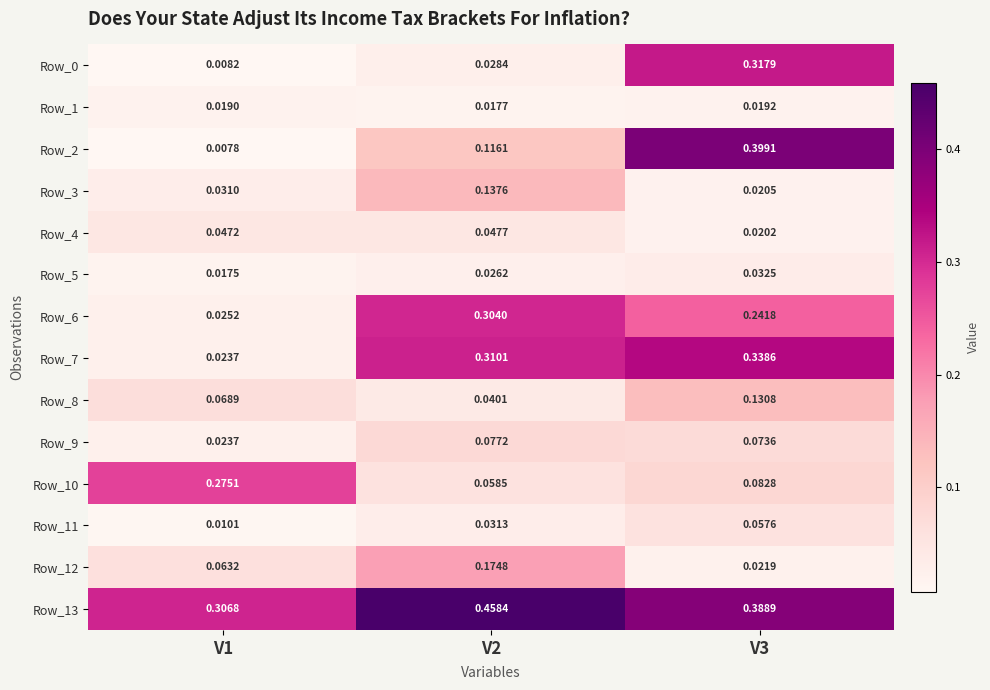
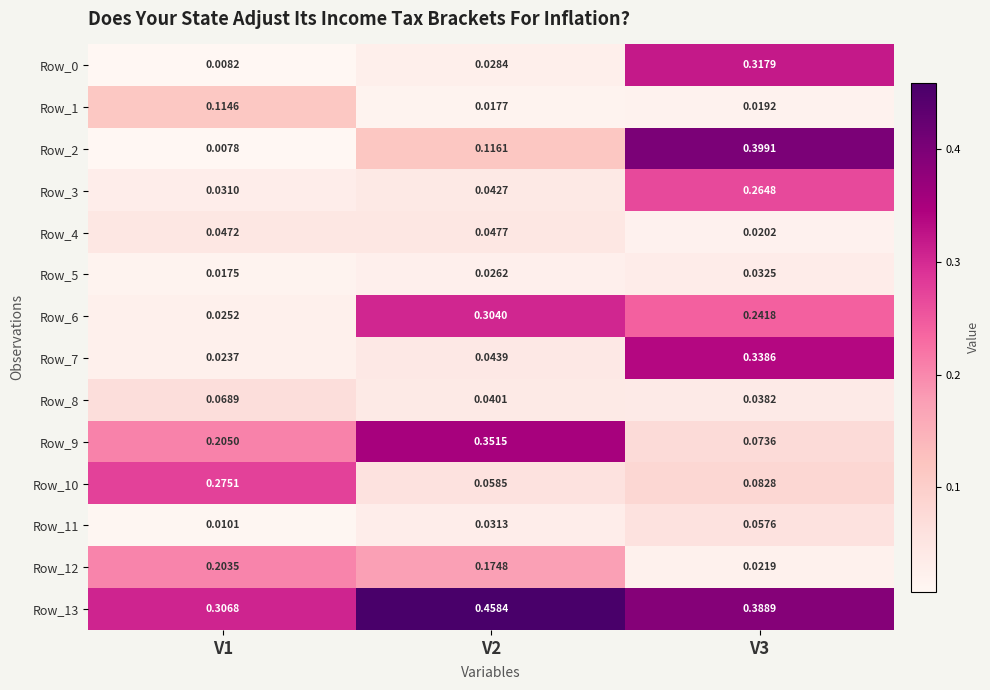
  {
    "Row_0": {
      "V1": 0.0082,
      "V2": 0.0284,
      "V3": 0.3179
    },
    "Row_1": {
-     "V1": 0.0190,
+     "V1": 0.1146,
      "V2": 0.0177,
      "V3": 0.0192
    },
    "Row_2": {
      "V1": 0.0078,
      "V2": 0.1161,
      "V3": 0.3991
    },
    "Row_3": {
      "V1": 0.0310,
-     "V2": 0.1376,
-     "V3": 0.0205
+     "V2": 0.0427,
+     "V3": 0.2648
    },
    "Row_4": {
      "V1": 0.0472,
      "V2": 0.0477,
      "V3": 0.0202
    },
    "Row_5": {
      "V1": 0.0175,
      "V2": 0.0262,
      "V3": 0.0325
    },
    "Row_6": {
      "V1": 0.0252,
      "V2": 0.3040,
      "V3": 0.2418
    },
    "Row_7": {
      "V1": 0.0237,
-     "V2": 0.3101,
+     "V2": 0.0439,
      "V3": 0.3386
    },
    "Row_8": {
      "V1": 0.0689,
      "V2": 0.0401,
-     "V3": 0.1308
+     "V3": 0.0382
    },
    "Row_9": {
-     "V1": 0.0237,
-     "V2": 0.0772,
+     "V1": 0.2050,
+     "V2": 0.3515,
      "V3": 0.0736
    },
    "Row_10": {
      "V1": 0.2751,
      "V2": 0.0585,
      "V3": 0.0828
    },
    "Row_11": {
      "V1": 0.0101,
      "V2": 0.0313,
      "V3": 0.0576
    },
    "Row_12": {
-     "V1": 0.0632,
+     "V1": 0.2035,
      "V2": 0.1748,
      "V3": 0.0219
    },
    "Row_13": {
      "V1": 0.3068,
      "V2": 0.4584,
      "V3": 0.3889
    }
  }
